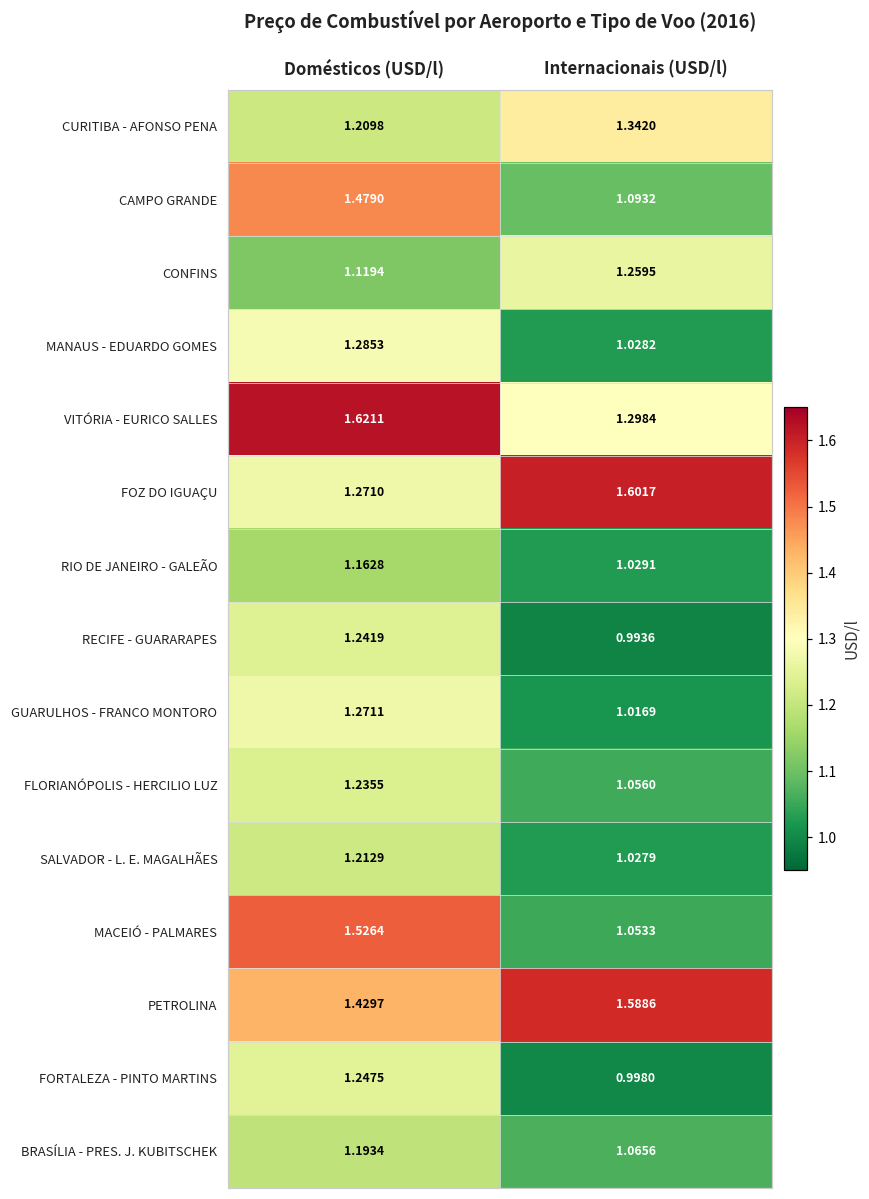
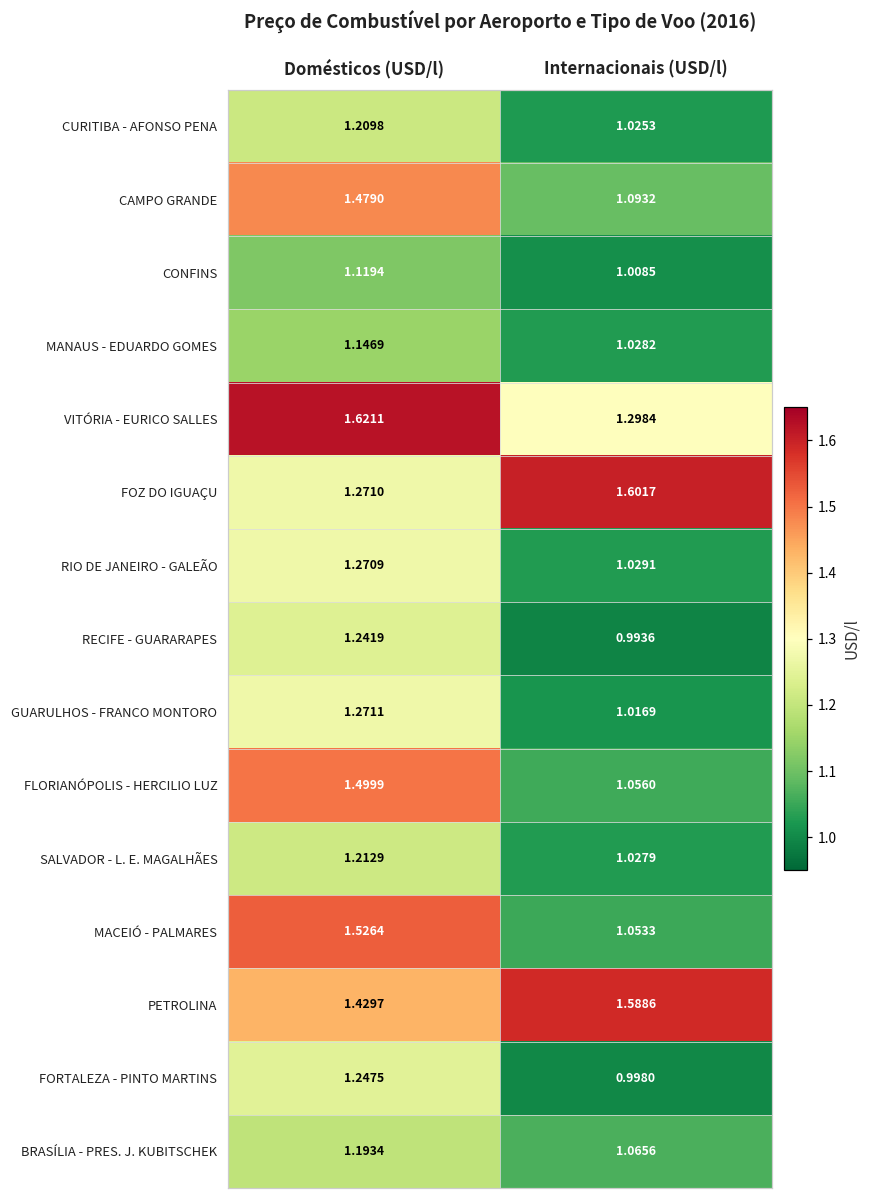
  {
    "CURITIBA - AFONSO PENA": {
      "Domésticos (USD/l)": 1.2098,
-     "Internacionais (USD/l)": 1.3420
+     "Internacionais (USD/l)": 1.0253
    },
    "CAMPO GRANDE": {
      "Domésticos (USD/l)": 1.4790,
      "Internacionais (USD/l)": 1.0932
    },
    "CONFINS": {
      "Domésticos (USD/l)": 1.1194,
-     "Internacionais (USD/l)": 1.2595
+     "Internacionais (USD/l)": 1.0085
    },
    "MANAUS - EDUARDO GOMES": {
-     "Domésticos (USD/l)": 1.2853,
+     "Domésticos (USD/l)": 1.1469,
      "Internacionais (USD/l)": 1.0282
    },
    "VITÓRIA - EURICO SALLES": {
      "Domésticos (USD/l)": 1.6211,
      "Internacionais (USD/l)": 1.2984
    },
    "FOZ DO IGUAÇU": {
      "Domésticos (USD/l)": 1.2710,
      "Internacionais (USD/l)": 1.6017
    },
    "RIO DE JANEIRO - GALEÃO": {
-     "Domésticos (USD/l)": 1.1628,
+     "Domésticos (USD/l)": 1.2709,
      "Internacionais (USD/l)": 1.0291
    },
    "RECIFE - GUARARAPES": {
      "Domésticos (USD/l)": 1.2419,
      "Internacionais (USD/l)": 0.9936
    },
    "GUARULHOS - FRANCO MONTORO": {
      "Domésticos (USD/l)": 1.2711,
      "Internacionais (USD/l)": 1.0169
    },
    "FLORIANÓPOLIS - HERCILIO LUZ": {
-     "Domésticos (USD/l)": 1.2355,
+     "Domésticos (USD/l)": 1.4999,
      "Internacionais (USD/l)": 1.0560
    },
    "SALVADOR - L. E. MAGALHÃES": {
      "Domésticos (USD/l)": 1.2129,
      "Internacionais (USD/l)": 1.0279
    },
    "MACEIÓ - PALMARES": {
      "Domésticos (USD/l)": 1.5264,
      "Internacionais (USD/l)": 1.0533
    },
    "PETROLINA": {
      "Domésticos (USD/l)": 1.4297,
      "Internacionais (USD/l)": 1.5886
    },
    "FORTALEZA - PINTO MARTINS": {
      "Domésticos (USD/l)": 1.2475,
      "Internacionais (USD/l)": 0.9980
    },
    "BRASÍLIA - PRES. J. KUBITSCHEK": {
      "Domésticos (USD/l)": 1.1934,
      "Internacionais (USD/l)": 1.0656
    }
  }
